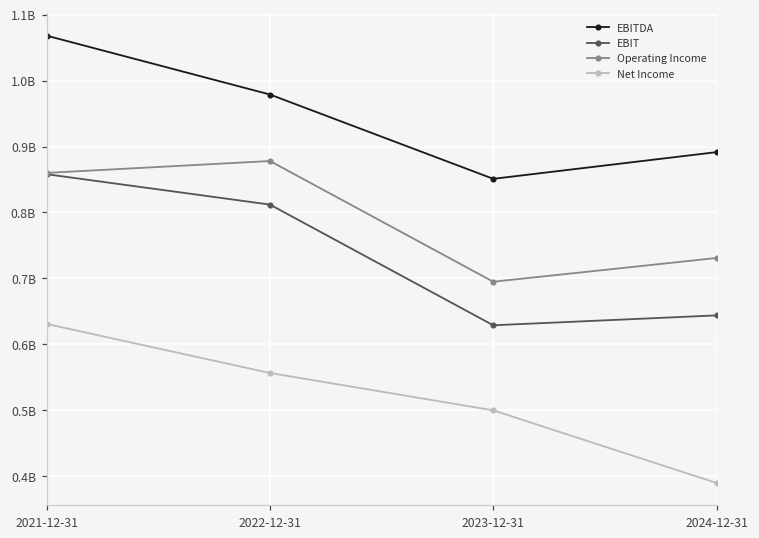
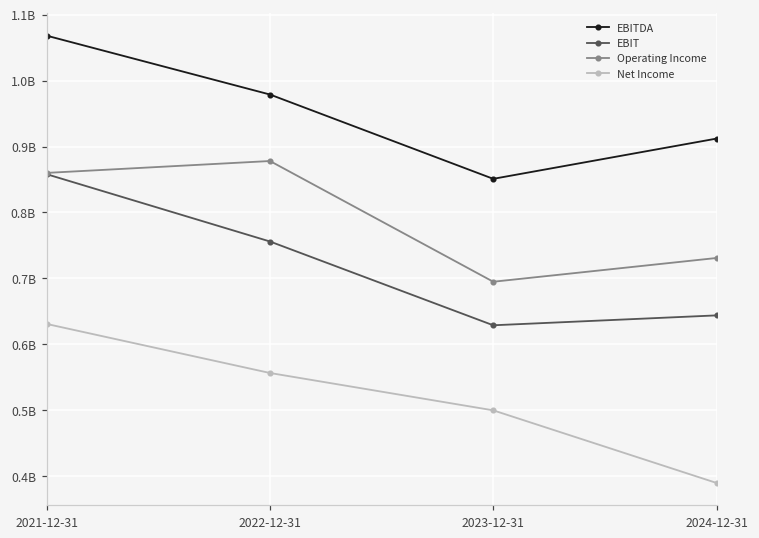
  {
    "EBITDA": {
      "2021-12-31": 1070000000,
      "2022-12-31": 980000000,
      "2023-12-31": 850000000,
-     "2024-12-31": 890000000
+     "2024-12-31": 910000000
    },
    "EBIT": {
-     "2022-12-31": 810000000,
+     "2022-12-31": 760000000,
      "2023-12-31": 630000000,
      "2024-12-31": 640000000
    },
    "Operating Income": {
      "2022-12-31": 880000000,
      "2023-12-31": 690000000,
      "2024-12-31": 730000000
    },
    "Net Income": {
      "2021-12-31": 630000000,
      "2022-12-31": 560000000,
      "2023-12-31": 500000000,
      "2024-12-31": 390000000
    }
  }
